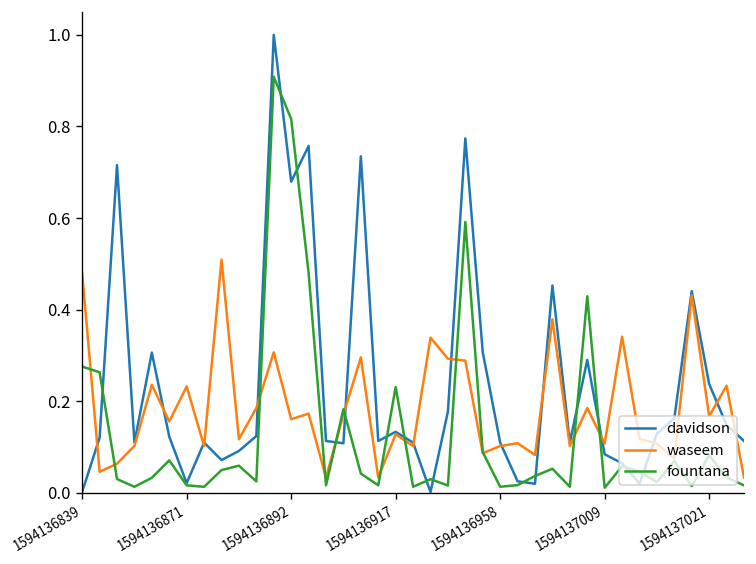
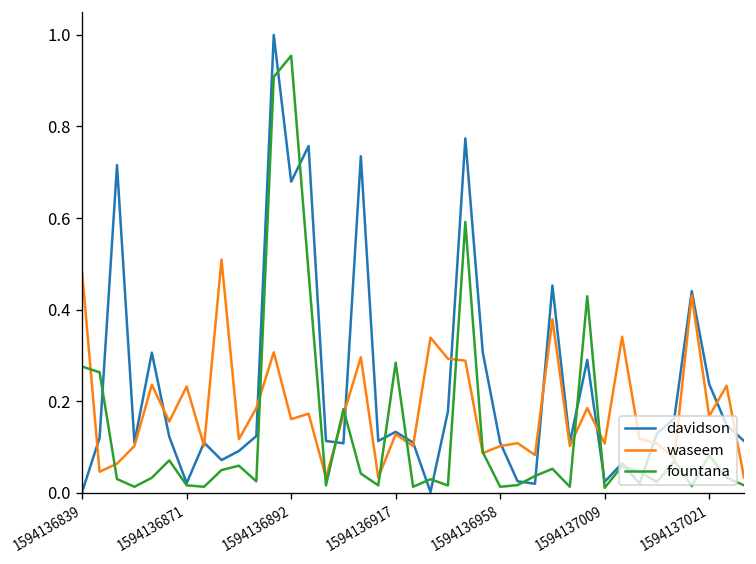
  {
    "davidson": {
      "1594136839": 0.00,
      "1594136892": 0.68,
      "1594136958": 0.11,
-     "1594137009": 0.08,
+     "1594137009": 0.02,
      "1594137021": 0.24
    },
    "waseem": {
      "1594136839": 0.48,
      "1594136871": 0.23,
      "1594136892": 0.16,
      "1594136958": 0.10,
      "1594137009": 0.11
    },
    "fountana": {
      "1594136839": 0.28,
-     "1594136892": 0.82,
-     "1594136917": 0.23,
+     "1594136892": 0.95,
+     "1594136917": 0.28,
      "1594136958": 0.01,
      "1594137009": 0.01
    }
  }
